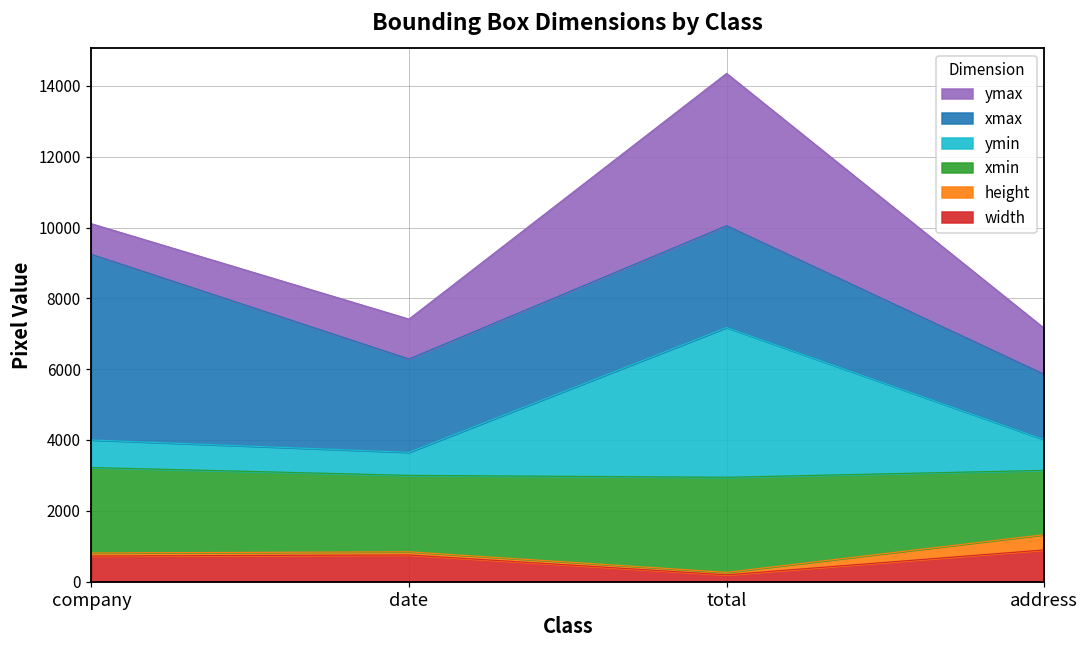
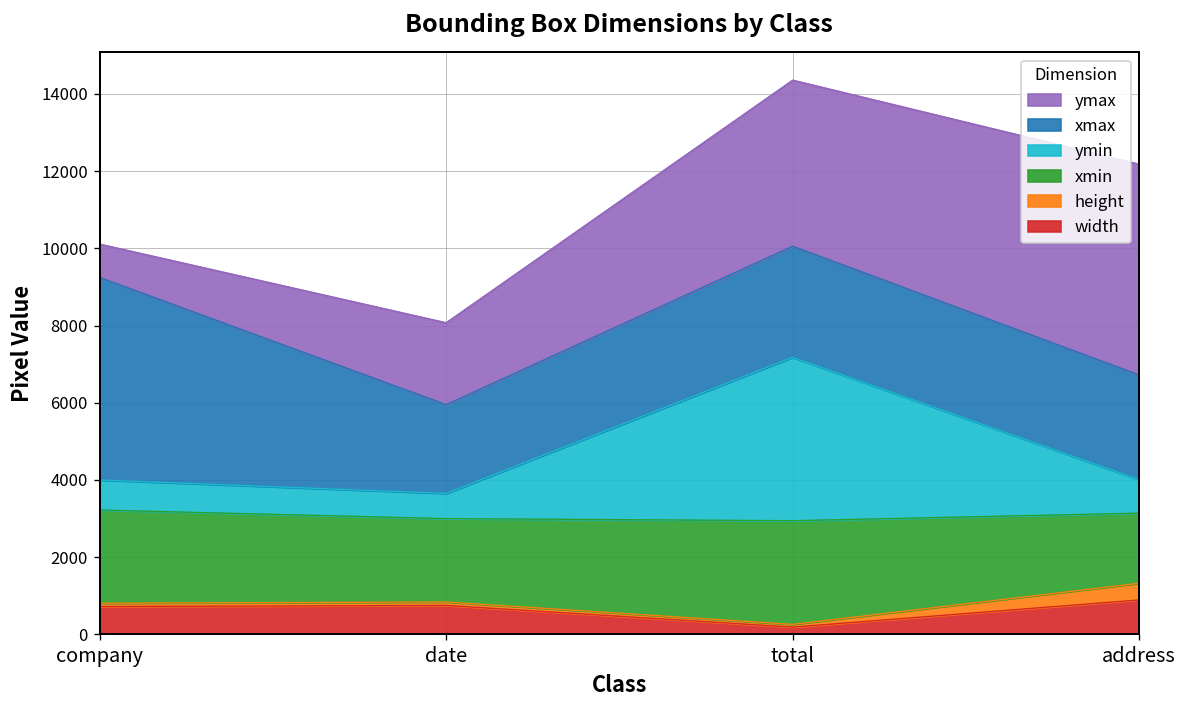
  {
    "width": {
      "company": 700,
      "date": 800,
      "address": 900
    },
    "height": {
      "company": 100,
      "date": 100,
      "address": 400
    },
    "xmin": {
      "company": 2400,
      "date": 2200,
      "total": 2700,
      "address": 1800
    },
    "ymin": {
      "company": 800,
      "date": 700,
      "total": 4200,
      "address": 900
    },
    "xmax": {
      "company": 5200,
-     "date": 2600,
+     "date": 2300,
      "total": 2900,
-     "address": 1800
+     "address": 2700
    },
    "ymax": {
      "company": 900,
-     "date": 1100,
+     "date": 2100,
      "total": 4300,
-     "address": 1300
+     "address": 5500
    }
  }
